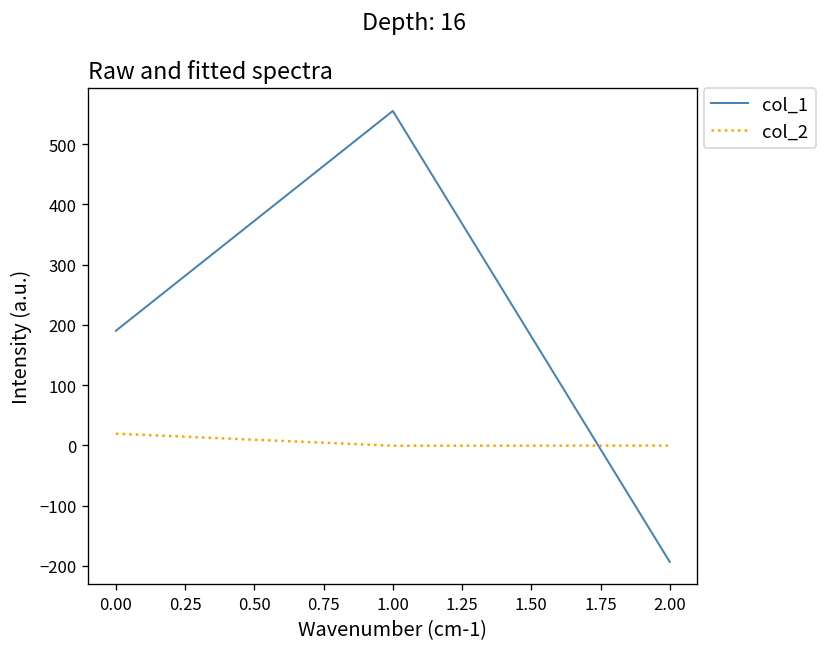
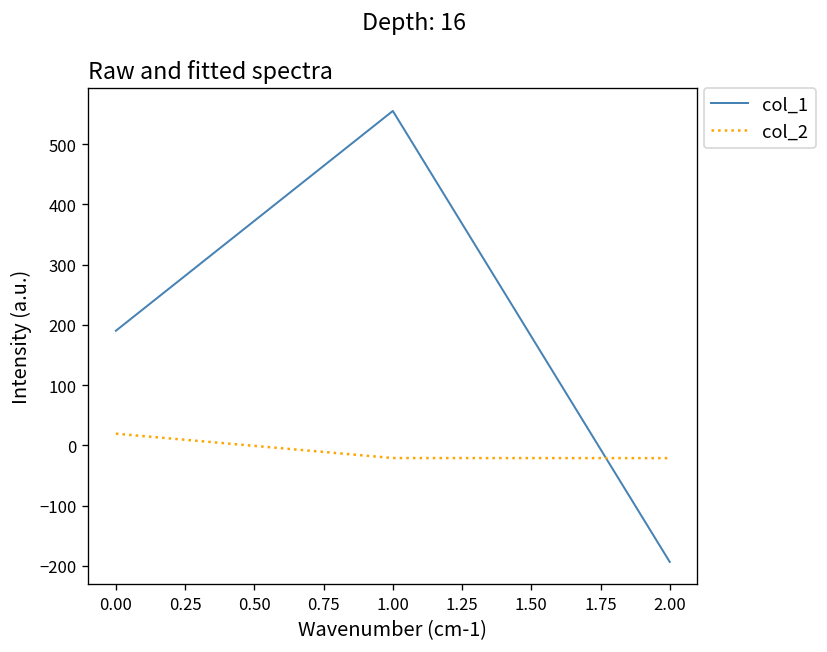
  {
    "col_1": {
      "0.00": 190,
      "1.00": 560,
      "2.00": -190
    },
    "col_2": {
      "0.00": 20,
-     "1.00": 0,
-     "2.00": 0
+     "1.00": -20,
+     "2.00": -20
    }
  }
